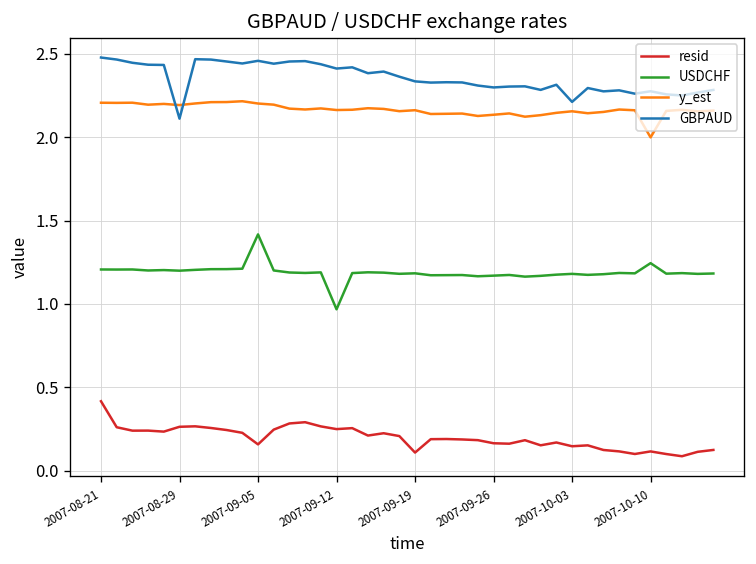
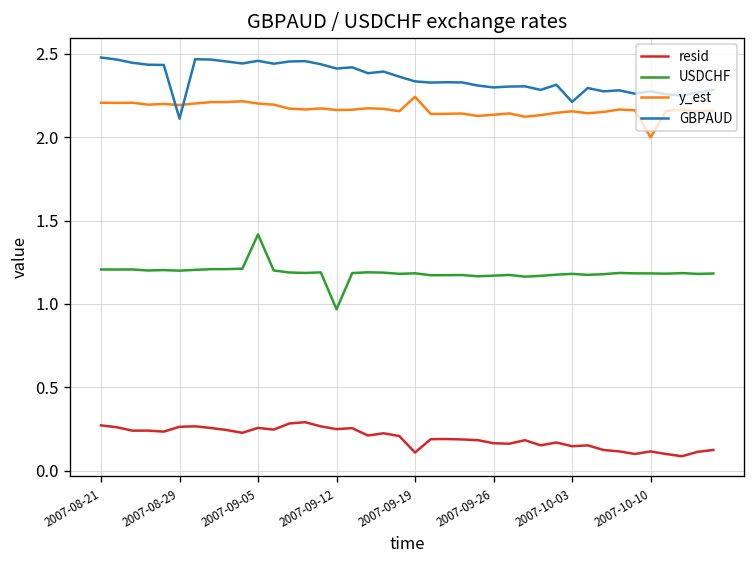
  {
    "resid": {
-     "2007-08-21": 0.42,
+     "2007-08-21": 0.27,
      "2007-08-29": 0.26,
-     "2007-09-05": 0.16,
+     "2007-09-05": 0.26,
      "2007-09-12": 0.25,
      "2007-09-19": 0.11,
      "2007-09-26": 0.16,
      "2007-10-03": 0.15,
      "2007-10-10": 0.11
    },
    "USDCHF": {
      "2007-08-21": 1.21,
      "2007-08-29": 1.20,
      "2007-09-05": 1.42,
      "2007-09-12": 0.97,
      "2007-09-19": 1.18,
      "2007-09-26": 1.17,
      "2007-10-03": 1.18,
-     "2007-10-10": 1.24
+     "2007-10-10": 1.18
    },
    "y_est": {
      "2007-08-21": 2.21,
      "2007-08-29": 2.19,
      "2007-09-05": 2.20,
      "2007-09-12": 2.16,
-     "2007-09-19": 2.16,
+     "2007-09-19": 2.24,
      "2007-09-26": 2.13,
      "2007-10-03": 2.16,
      "2007-10-10": 2.00
    },
    "GBPAUD": {
      "2007-08-21": 2.48,
      "2007-08-29": 2.11,
      "2007-09-05": 2.46,
      "2007-09-12": 2.41,
      "2007-09-19": 2.34,
      "2007-09-26": 2.30,
      "2007-10-03": 2.21
    }
  }
